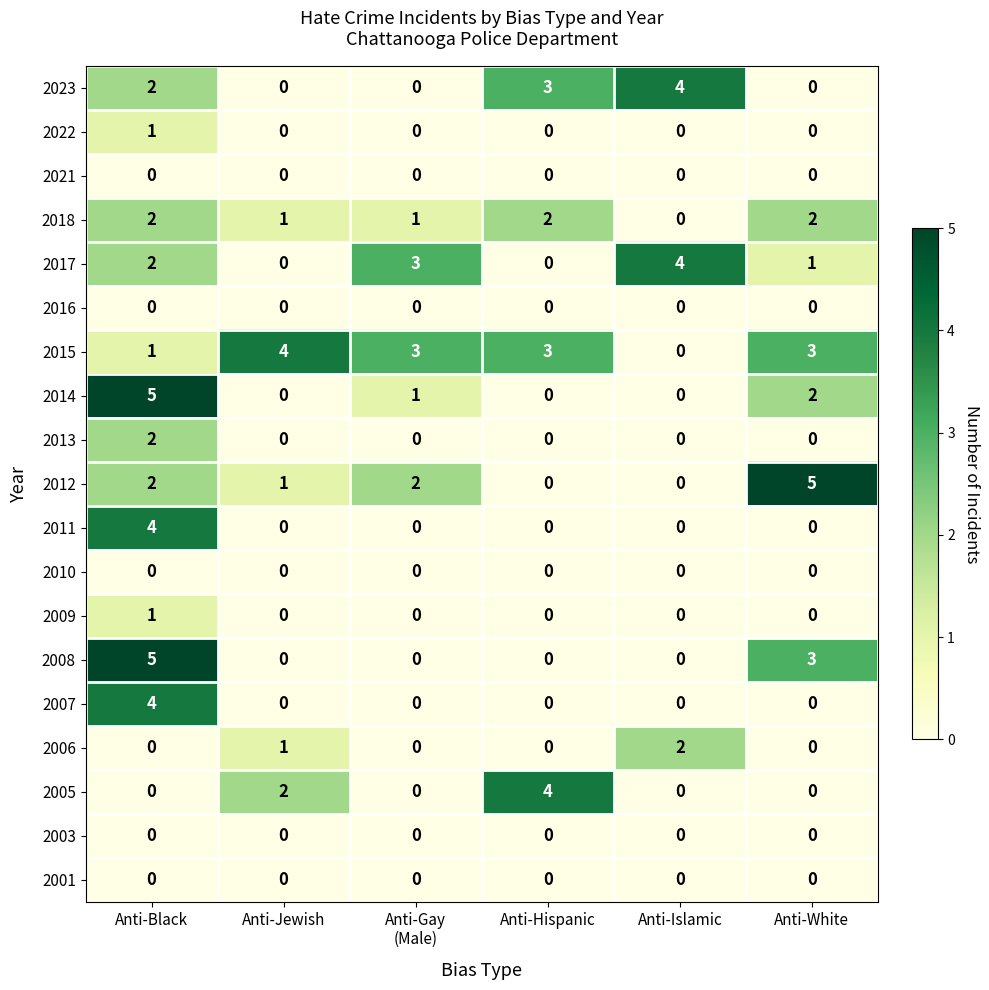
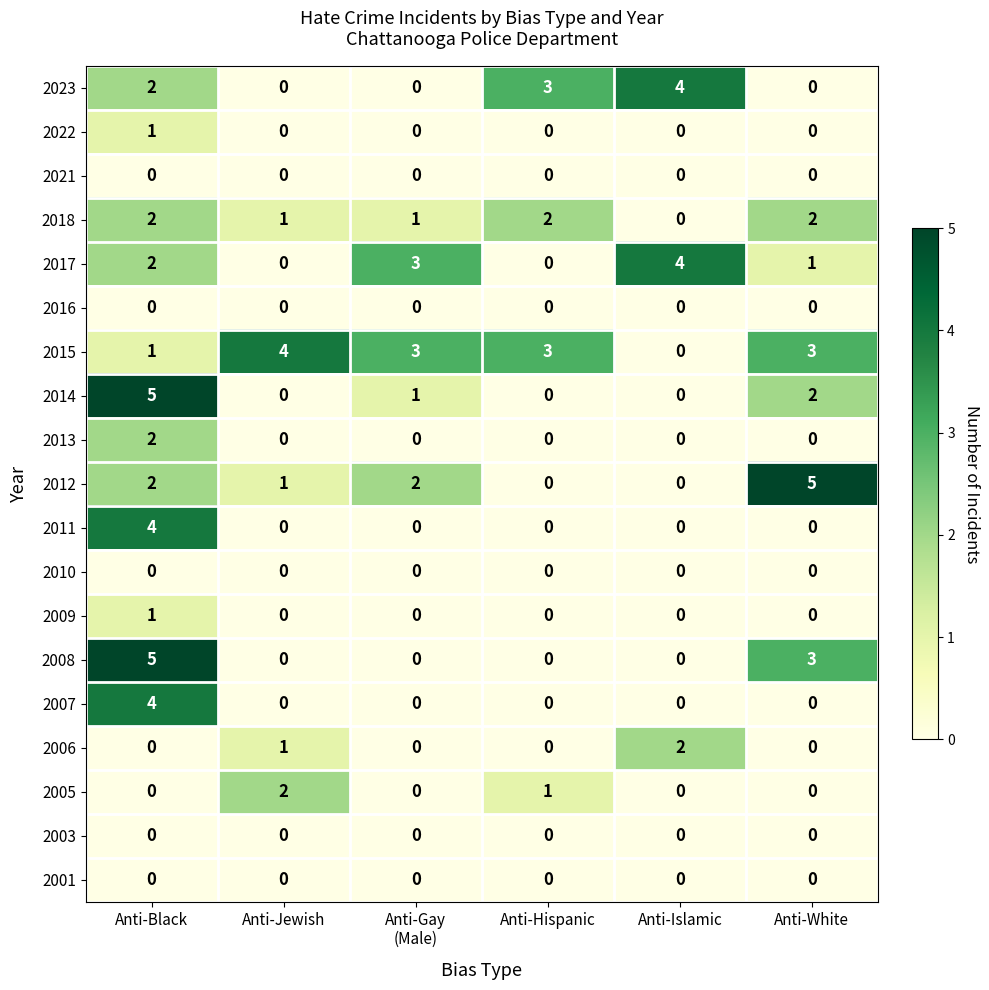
  {
    "2023": {
      "Anti-Black": 2,
      "Anti-Jewish": 0,
      "Anti-Gay (Male)": 0,
      "Anti-Hispanic": 3,
      "Anti-Islamic": 4,
      "Anti-White": 0
    },
    "2022": {
      "Anti-Black": 1,
      "Anti-Jewish": 0,
      "Anti-Gay (Male)": 0,
      "Anti-Hispanic": 0,
      "Anti-Islamic": 0,
      "Anti-White": 0
    },
    "2021": {
      "Anti-Black": 0,
      "Anti-Jewish": 0,
      "Anti-Gay (Male)": 0,
      "Anti-Hispanic": 0,
      "Anti-Islamic": 0,
      "Anti-White": 0
    },
    "2018": {
      "Anti-Black": 2,
      "Anti-Jewish": 1,
      "Anti-Gay (Male)": 1,
      "Anti-Hispanic": 2,
      "Anti-Islamic": 0,
      "Anti-White": 2
    },
    "2017": {
      "Anti-Black": 2,
      "Anti-Jewish": 0,
      "Anti-Gay (Male)": 3,
      "Anti-Hispanic": 0,
      "Anti-Islamic": 4,
      "Anti-White": 1
    },
    "2016": {
      "Anti-Black": 0,
      "Anti-Jewish": 0,
      "Anti-Gay (Male)": 0,
      "Anti-Hispanic": 0,
      "Anti-Islamic": 0,
      "Anti-White": 0
    },
    "2015": {
      "Anti-Black": 1,
      "Anti-Jewish": 4,
      "Anti-Gay (Male)": 3,
      "Anti-Hispanic": 3,
      "Anti-Islamic": 0,
      "Anti-White": 3
    },
    "2014": {
      "Anti-Black": 5,
      "Anti-Jewish": 0,
      "Anti-Gay (Male)": 1,
      "Anti-Hispanic": 0,
      "Anti-Islamic": 0,
      "Anti-White": 2
    },
    "2013": {
      "Anti-Black": 2,
      "Anti-Jewish": 0,
      "Anti-Gay (Male)": 0,
      "Anti-Hispanic": 0,
      "Anti-Islamic": 0,
      "Anti-White": 0
    },
    "2012": {
      "Anti-Black": 2,
      "Anti-Jewish": 1,
      "Anti-Gay (Male)": 2,
      "Anti-Hispanic": 0,
      "Anti-Islamic": 0,
      "Anti-White": 5
    },
    "2011": {
      "Anti-Black": 4,
      "Anti-Jewish": 0,
      "Anti-Gay (Male)": 0,
      "Anti-Hispanic": 0,
      "Anti-Islamic": 0,
      "Anti-White": 0
    },
    "2010": {
      "Anti-Black": 0,
      "Anti-Jewish": 0,
      "Anti-Gay (Male)": 0,
      "Anti-Hispanic": 0,
      "Anti-Islamic": 0,
      "Anti-White": 0
    },
    "2009": {
      "Anti-Black": 1,
      "Anti-Jewish": 0,
      "Anti-Gay (Male)": 0,
      "Anti-Hispanic": 0,
      "Anti-Islamic": 0,
      "Anti-White": 0
    },
    "2008": {
      "Anti-Black": 5,
      "Anti-Jewish": 0,
      "Anti-Gay (Male)": 0,
      "Anti-Hispanic": 0,
      "Anti-Islamic": 0,
      "Anti-White": 3
    },
    "2007": {
      "Anti-Black": 4,
      "Anti-Jewish": 0,
      "Anti-Gay (Male)": 0,
      "Anti-Hispanic": 0,
      "Anti-Islamic": 0,
      "Anti-White": 0
    },
    "2006": {
      "Anti-Black": 0,
      "Anti-Jewish": 1,
      "Anti-Gay (Male)": 0,
      "Anti-Hispanic": 0,
      "Anti-Islamic": 2,
      "Anti-White": 0
    },
    "2005": {
      "Anti-Black": 0,
      "Anti-Jewish": 2,
      "Anti-Gay (Male)": 0,
-     "Anti-Hispanic": 4,
+     "Anti-Hispanic": 1,
      "Anti-Islamic": 0,
      "Anti-White": 0
    },
    "2003": {
      "Anti-Black": 0,
      "Anti-Jewish": 0,
      "Anti-Gay (Male)": 0,
      "Anti-Hispanic": 0,
      "Anti-Islamic": 0,
      "Anti-White": 0
    },
    "2001": {
      "Anti-Black": 0,
      "Anti-Jewish": 0,
      "Anti-Gay (Male)": 0,
      "Anti-Hispanic": 0,
      "Anti-Islamic": 0,
      "Anti-White": 0
    }
  }
